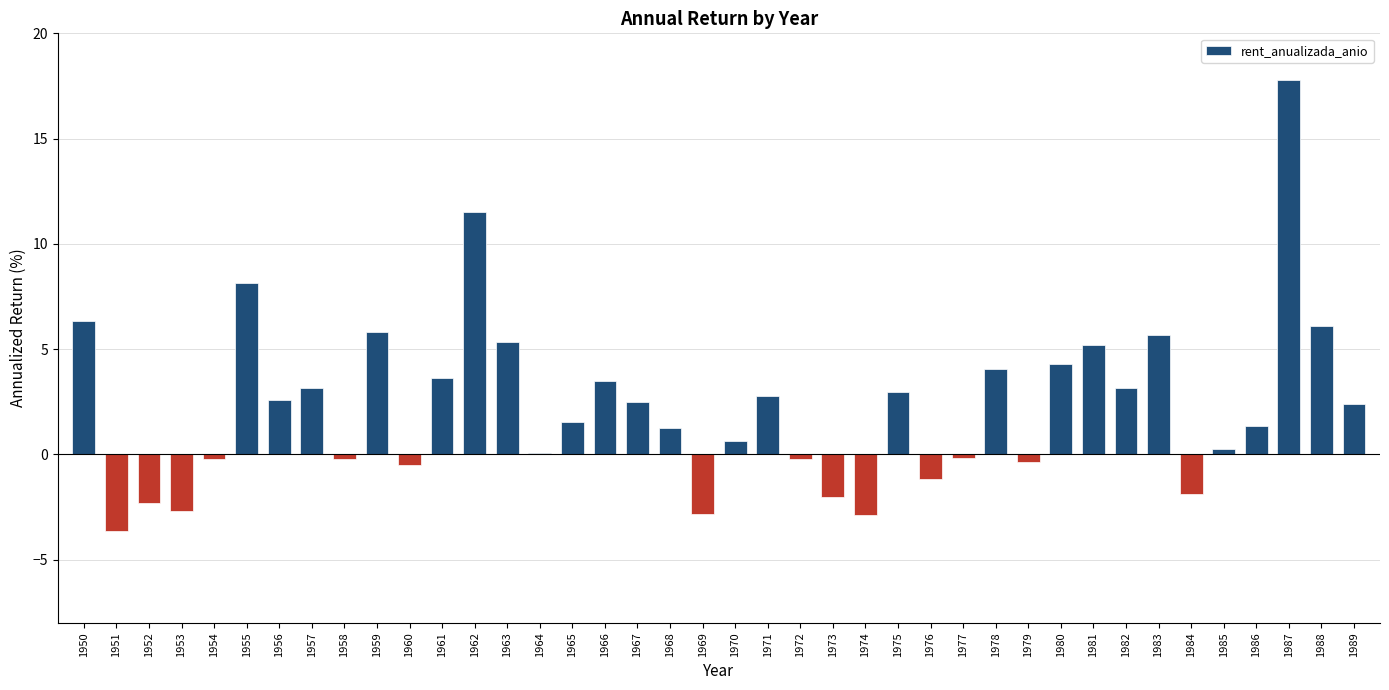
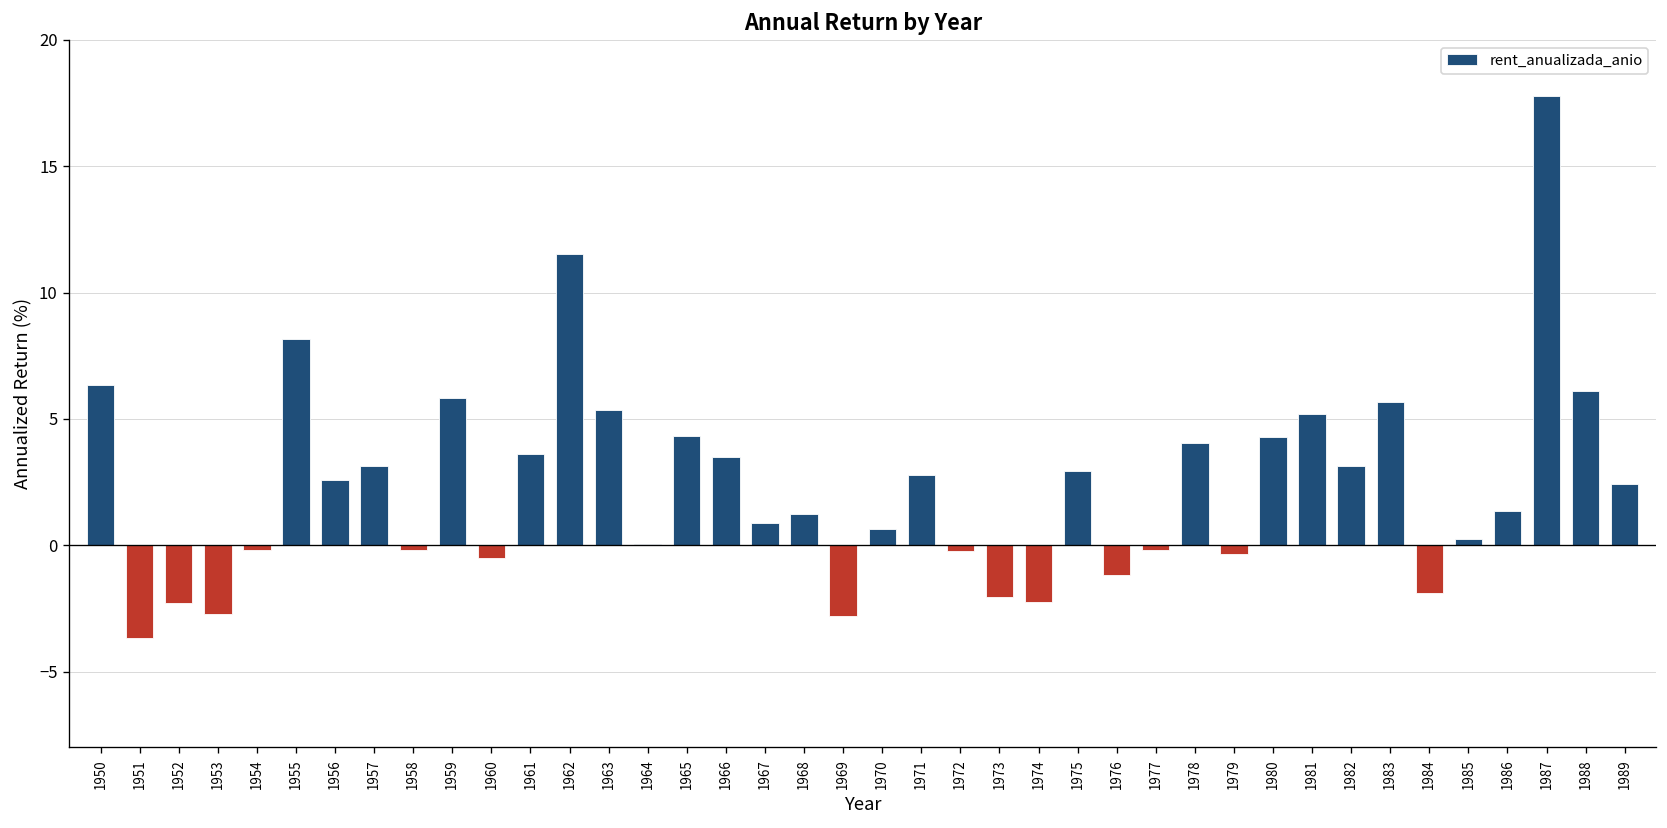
  {
    "1950": 6.3,
    "1951": -3.7,
    "1952": -2.3,
    "1953": -2.7,
    "1954": -0.2,
    "1955": 8.2,
    "1956": 2.6,
    "1957": 3.1,
    "1958": -0.2,
    "1959": 5.8,
    "1960": -0.5,
    "1961": 3.6,
    "1962": 11.5,
    "1963": 5.4,
-   "1965": 1.5,
+   "1965": 4.3,
    "1966": 3.5,
-   "1967": 2.5,
+   "1967": 0.9,
    "1968": 1.2,
    "1969": -2.8,
    "1970": 0.6,
    "1971": 2.8,
    "1972": -0.2,
    "1973": -2.0,
-   "1974": -2.9,
+   "1974": -2.2,
    "1975": 3.0,
    "1976": -1.2,
    "1977": -0.2,
    "1978": 4.0,
    "1979": -0.4,
    "1980": 4.3,
    "1981": 5.2,
    "1982": 3.2,
    "1983": 5.7,
    "1984": -1.9,
    "1985": 0.2,
    "1986": 1.4,
    "1987": 17.8,
    "1988": 6.1,
    "1989": 2.4
  }
